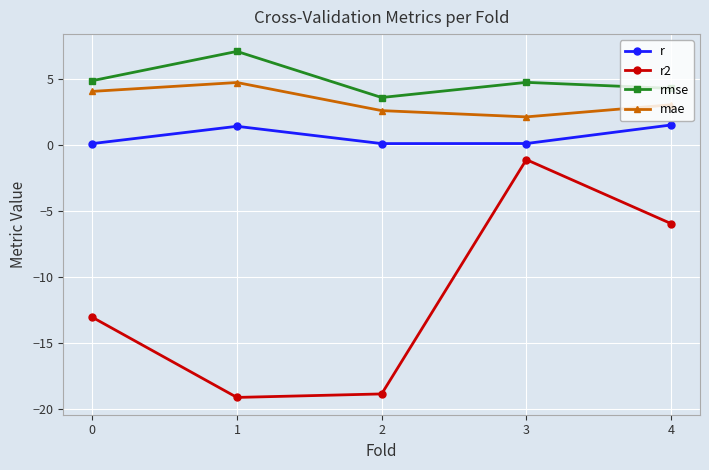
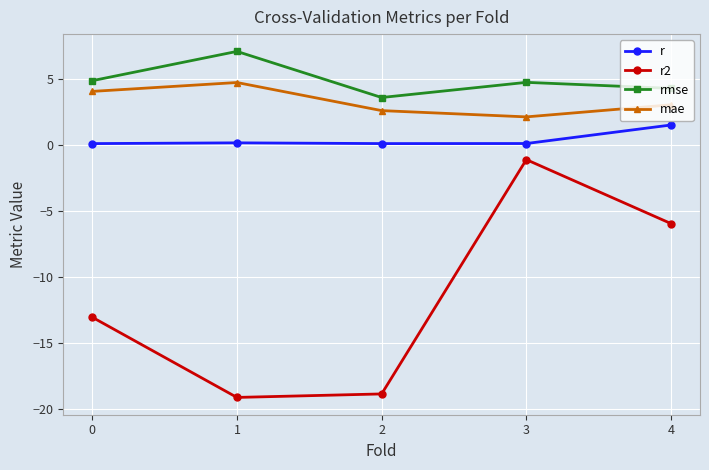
  {
    "r": {
      "0": 0.1,
-     "1": 1.4,
+     "1": 0.1,
      "2": 0.1,
      "3": 0.1,
      "4": 1.5
    },
    "r2": {
      "0": -13.1,
      "1": -19.1,
      "2": -18.9,
      "3": -1.1,
      "4": -6.0
    },
    "rmse": {
      "0": 4.8,
      "1": 7.1,
      "2": 3.6,
      "3": 4.7
    },
    "mae": {
      "0": 4.0,
      "1": 4.7,
      "2": 2.6,
      "3": 2.1
    }
  }
